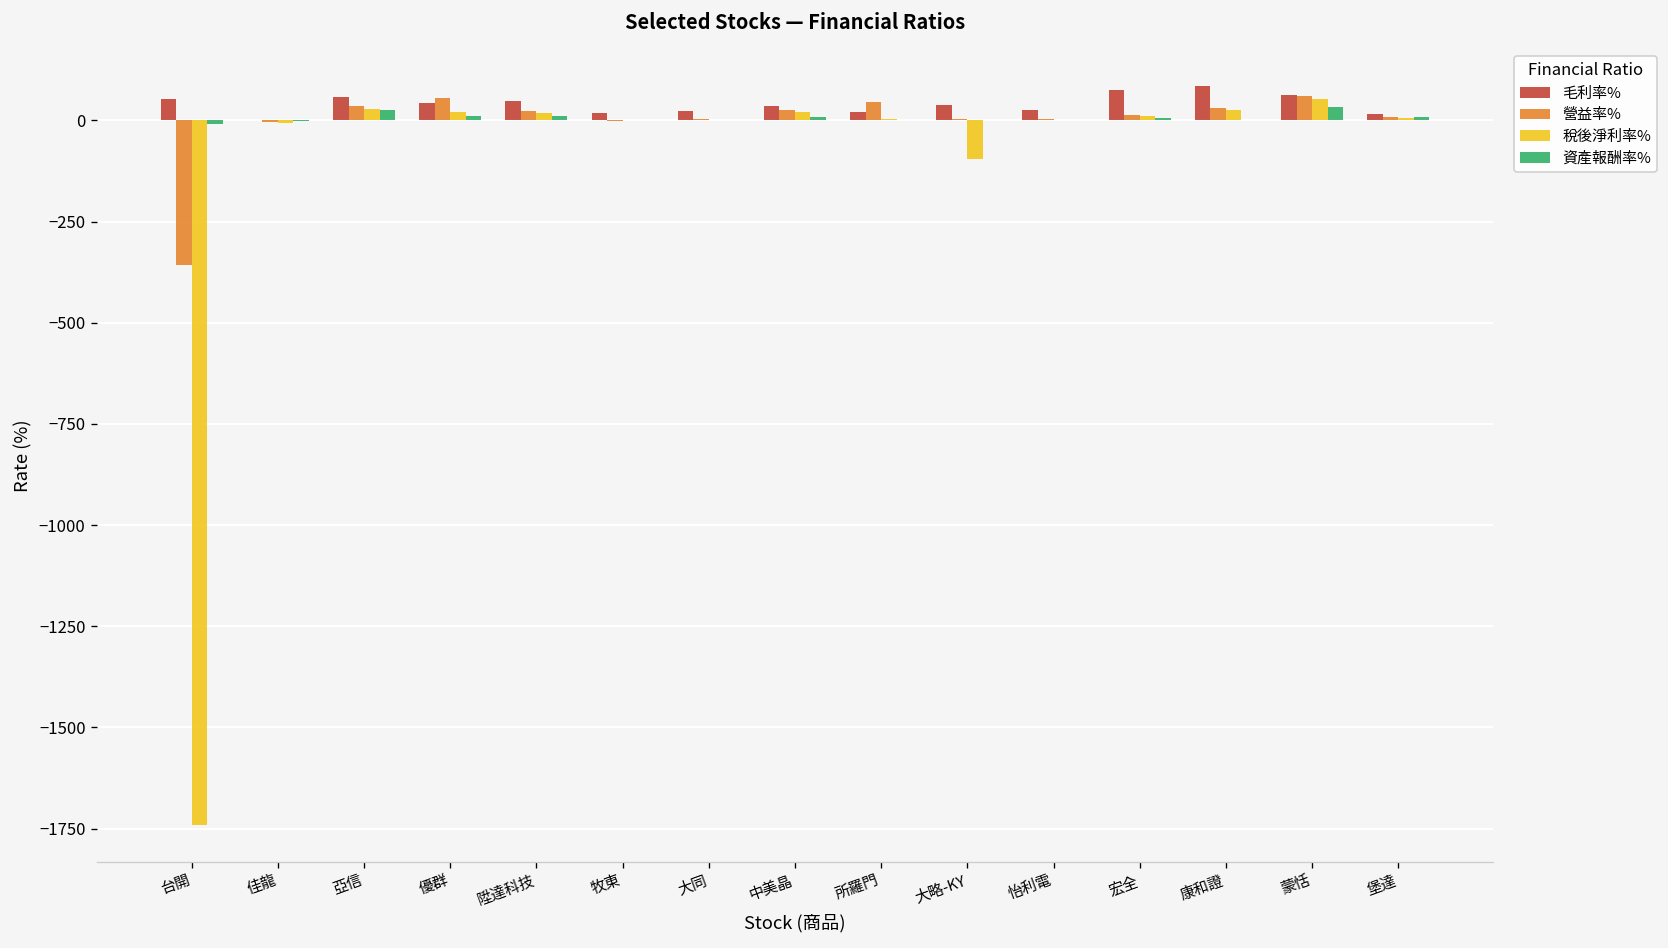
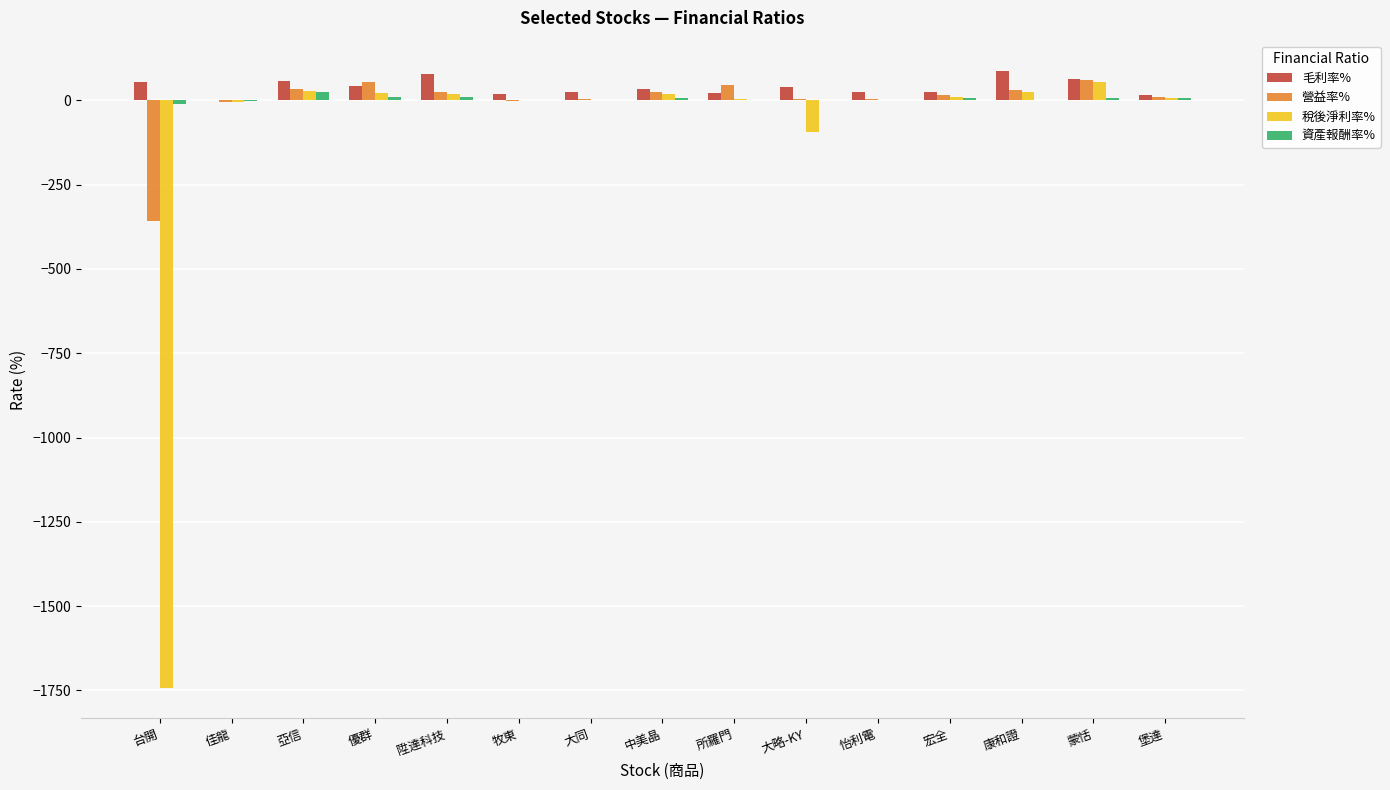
  {
    "毛利率%": {
      "台開": 50,
      "亞信": 60,
      "優群": 40,
-     "陞達科技": 50,
+     "陞達科技": 80,
      "牧東": 20,
      "大同": 20,
      "中美晶": 30,
      "所羅門": 20,
      "大略-KY": 40,
      "怡利電": 20,
-     "宏全": 80,
+     "宏全": 20,
      "康和證": 90,
      "蒙恬": 60,
      "堡達": 20
    },
    "營益率%": {
      "台開": -360,
      "亞信": 30,
      "優群": 60,
      "陞達科技": 20,
      "中美晶": 30,
      "所羅門": 50,
      "宏全": 10,
      "康和證": 30,
      "蒙恬": 60,
      "堡達": 10
    },
    "稅後淨利率%": {
      "台開": -1740,
      "亞信": 30,
      "優群": 20,
      "陞達科技": 20,
      "中美晶": 20,
      "大略-KY": -100,
      "宏全": 10,
      "康和證": 30,
      "蒙恬": 50
    },
    "資產報酬率%": {
      "台開": -10,
      "亞信": 30,
      "優群": 10,
      "陞達科技": 10,
      "中美晶": 10,
-     "蒙恬": 30,
+     "蒙恬": 10,
      "堡達": 10
    }
  }
